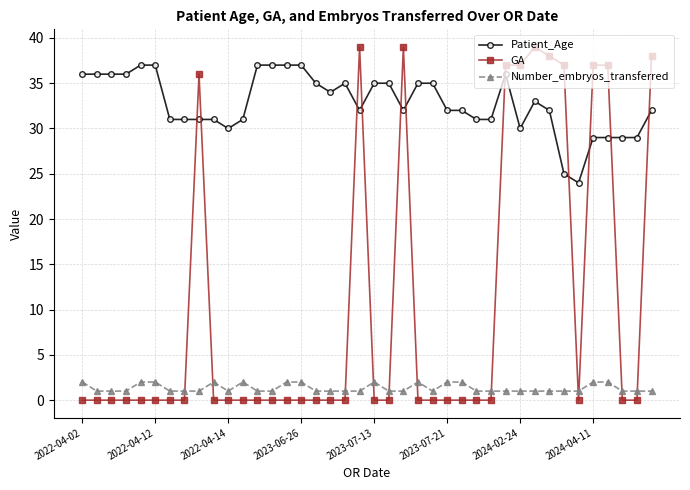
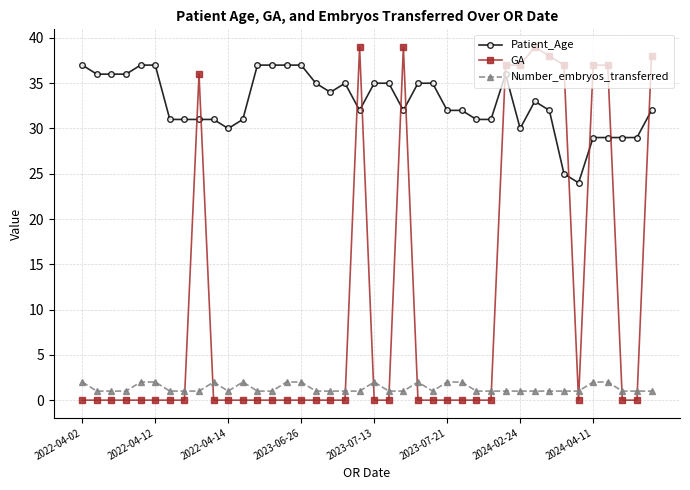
  {
    "Patient_Age": {
-     "2022-04-02": 36
+     "2022-04-02": 37
    },
    "GA": {
      "2022-04-02": 0
    },
    "Number_embryos_transferred": {
      "2022-04-02": 2
    }
  }
